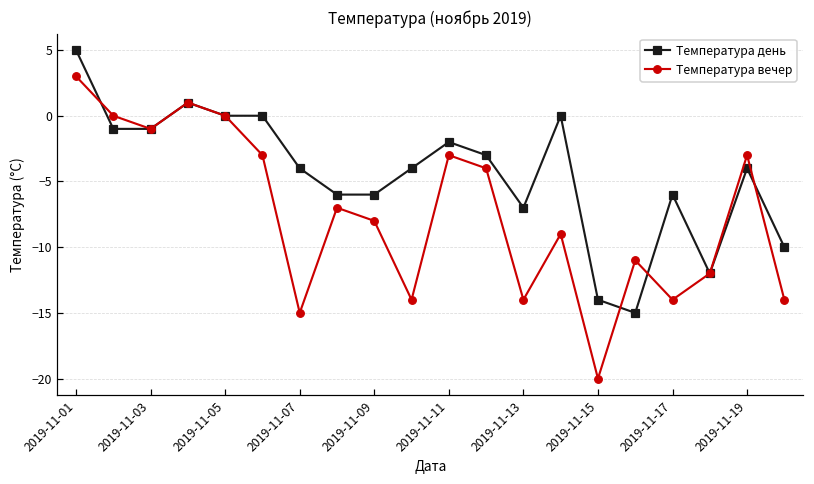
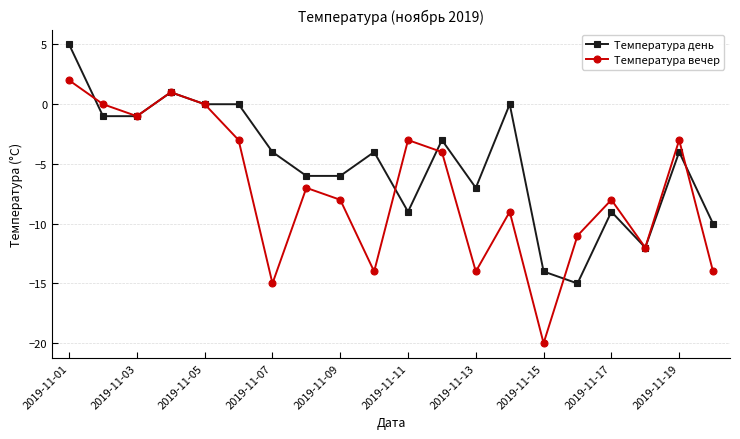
  {
    "Температура день": {
      "2019-11-01": 5,
      "2019-11-07": -4,
      "2019-11-09": -6,
-     "2019-11-11": -2,
+     "2019-11-11": -9,
      "2019-11-13": -7,
      "2019-11-15": -14,
-     "2019-11-17": -6,
+     "2019-11-17": -9,
      "2019-11-19": -4
    },
    "Температура вечер": {
-     "2019-11-01": 3,
+     "2019-11-01": 2,
      "2019-11-07": -15,
      "2019-11-09": -8,
      "2019-11-11": -3,
      "2019-11-13": -14,
      "2019-11-15": -20,
-     "2019-11-17": -14,
+     "2019-11-17": -8,
      "2019-11-19": -3
    }
  }
